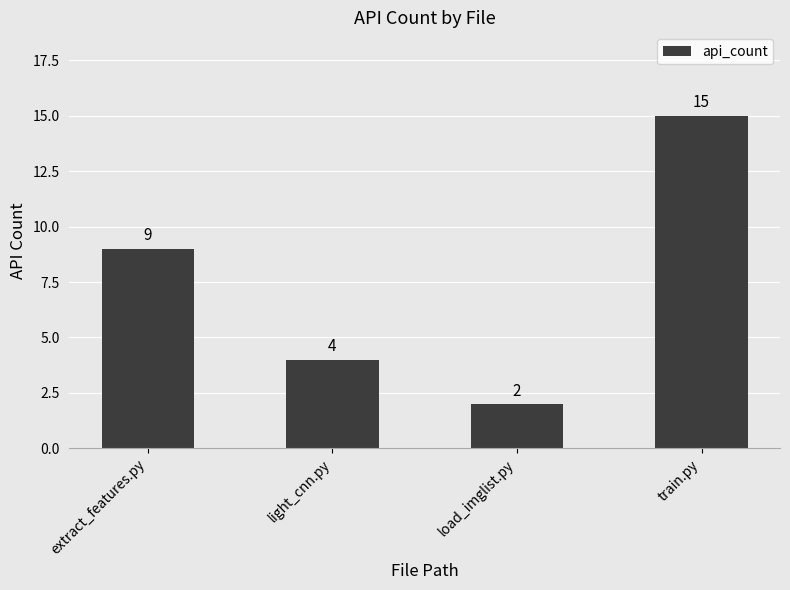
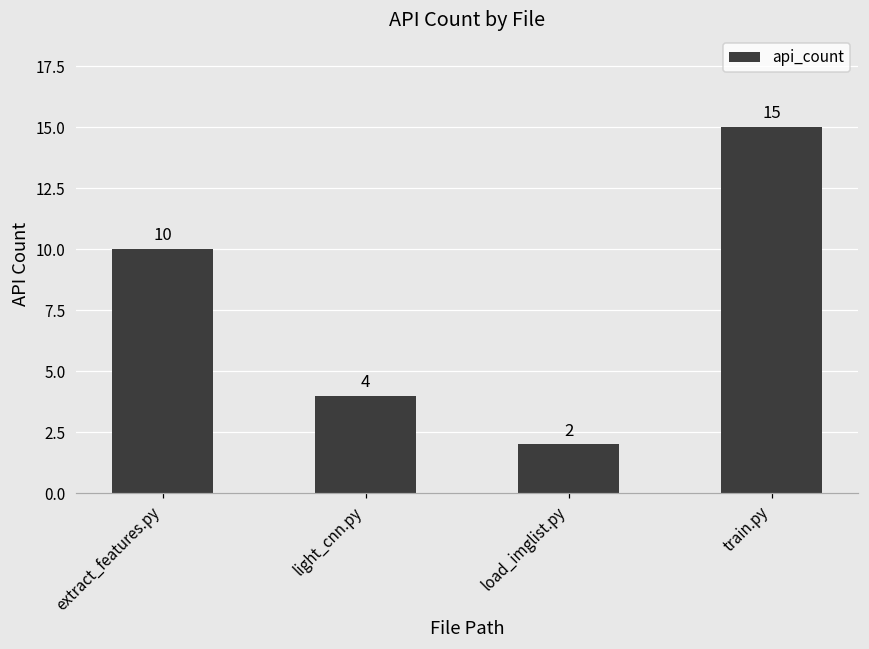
  {
-   "extract_features.py": 9,
+   "extract_features.py": 10,
    "light_cnn.py": 4,
    "load_imglist.py": 2,
    "train.py": 15
  }
